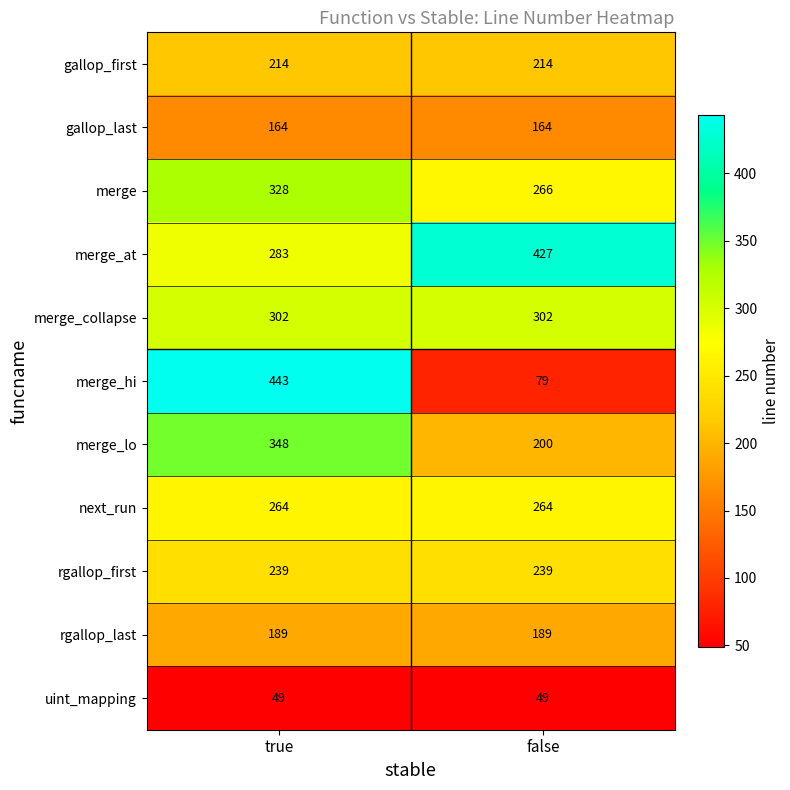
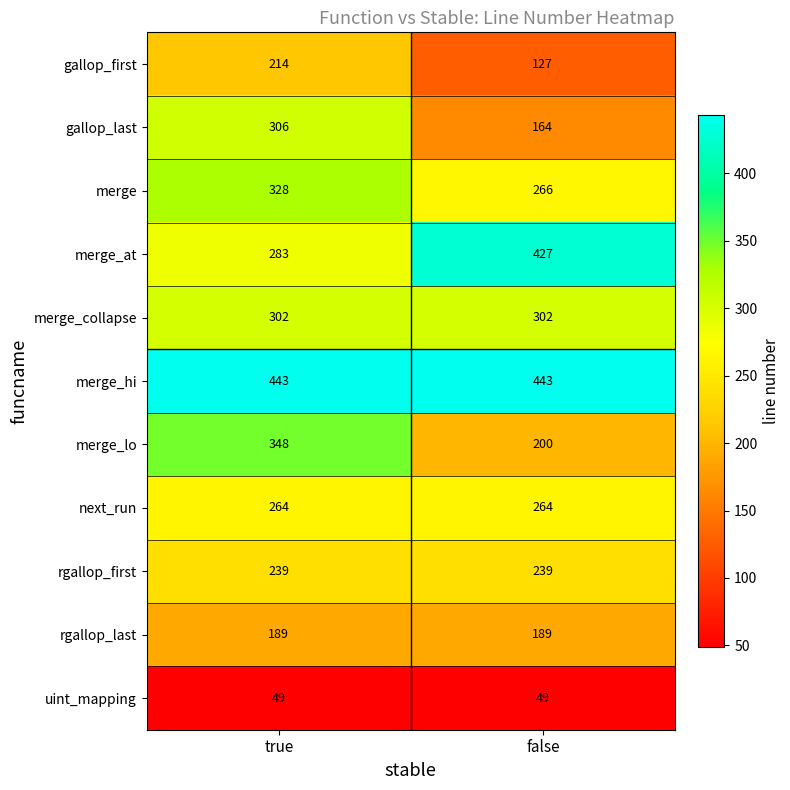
  {
    "gallop_first": {
      "true": 214,
-     "false": 214
+     "false": 127
    },
    "gallop_last": {
-     "true": 164,
+     "true": 306,
      "false": 164
    },
    "merge": {
      "true": 328,
      "false": 266
    },
    "merge_at": {
      "true": 283,
      "false": 427
    },
    "merge_collapse": {
      "true": 302,
      "false": 302
    },
    "merge_hi": {
      "true": 443,
-     "false": 79
+     "false": 443
    },
    "merge_lo": {
      "true": 348,
      "false": 200
    },
    "next_run": {
      "true": 264,
      "false": 264
    },
    "rgallop_first": {
      "true": 239,
      "false": 239
    },
    "rgallop_last": {
      "true": 189,
      "false": 189
    },
    "uint_mapping": {
      "true": 49,
      "false": 49
    }
  }
